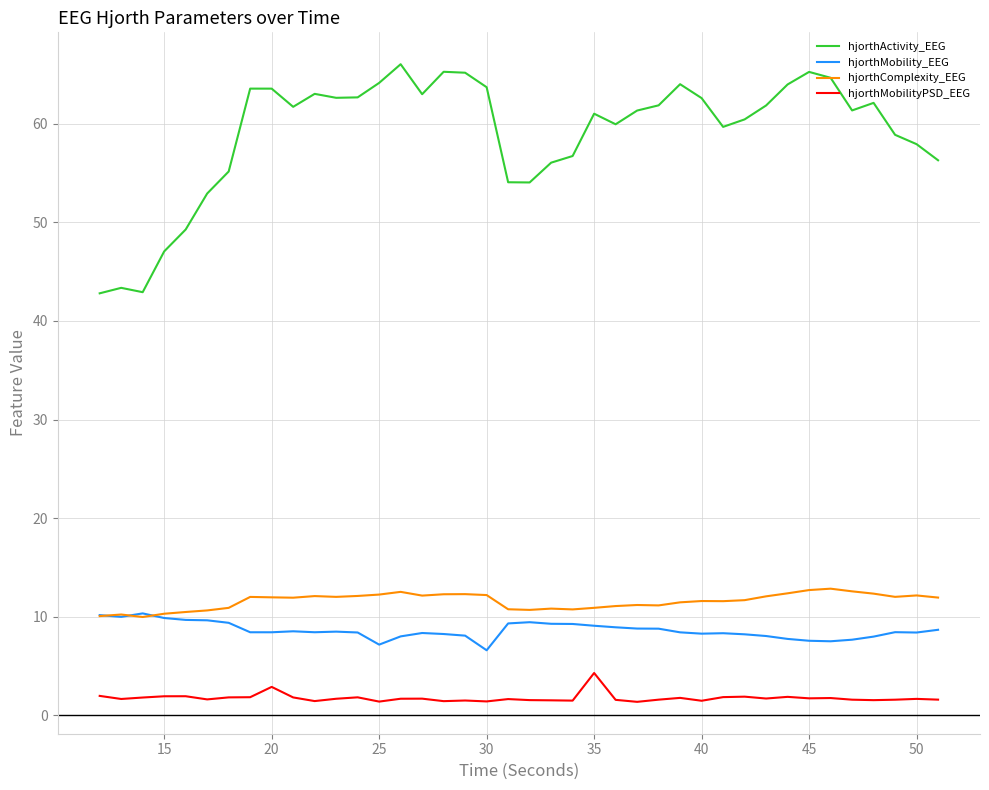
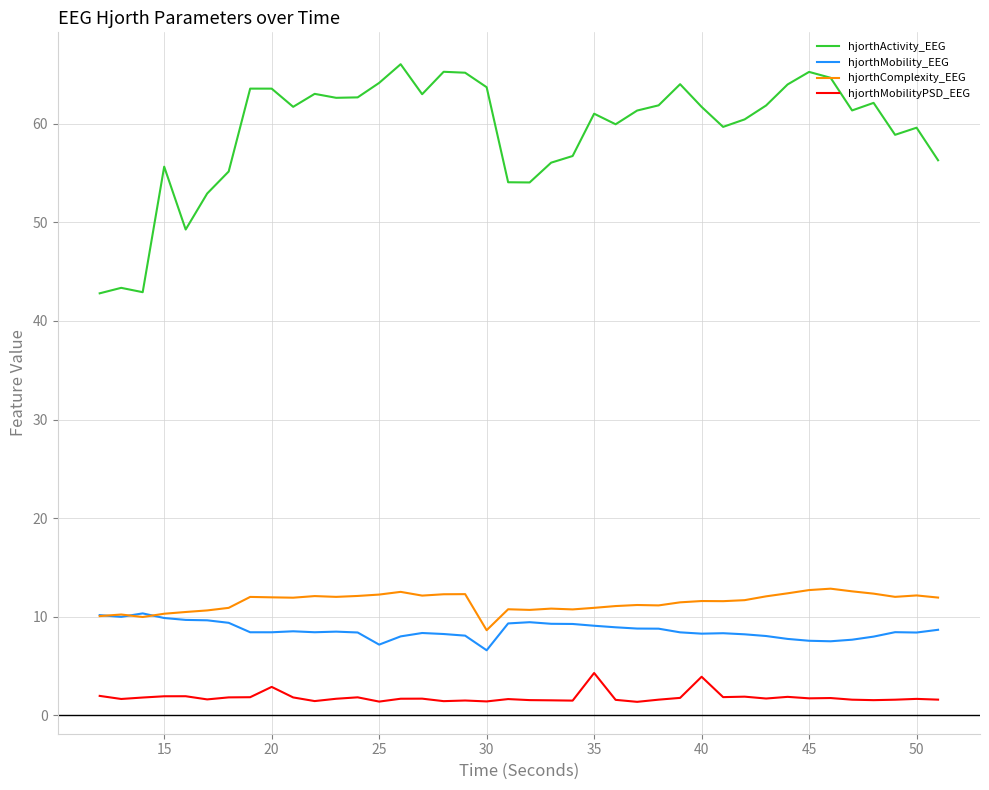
  {
    "hjorthActivity_EEG": {
-     "15": 47,
+     "15": 56,
      "20": 64,
      "25": 64,
      "30": 64,
      "35": 61,
-     "40": 63,
+     "40": 62,
      "45": 65,
-     "50": 58
+     "50": 60
    },
    "hjorthMobility_EEG": {
      "15": 10,
      "20": 8,
      "25": 7,
      "30": 7,
      "35": 9,
      "40": 8,
      "45": 8,
      "50": 8
    },
    "hjorthComplexity_EEG": {
      "15": 10,
      "20": 12,
      "25": 12,
-     "30": 12,
+     "30": 9,
      "35": 11,
      "40": 12,
      "45": 13,
      "50": 12
    },
    "hjorthMobilityPSD_EEG": {
      "15": 2,
      "20": 3,
      "25": 1,
      "30": 1,
      "35": 4,
-     "40": 1,
+     "40": 4,
      "45": 2,
      "50": 2
    }
  }
